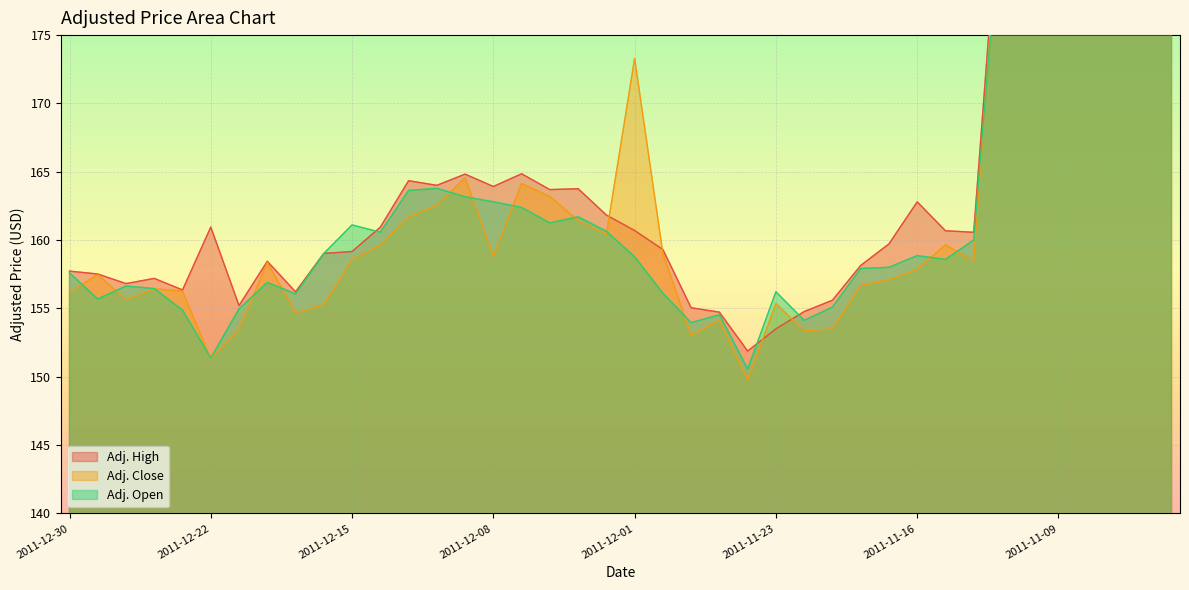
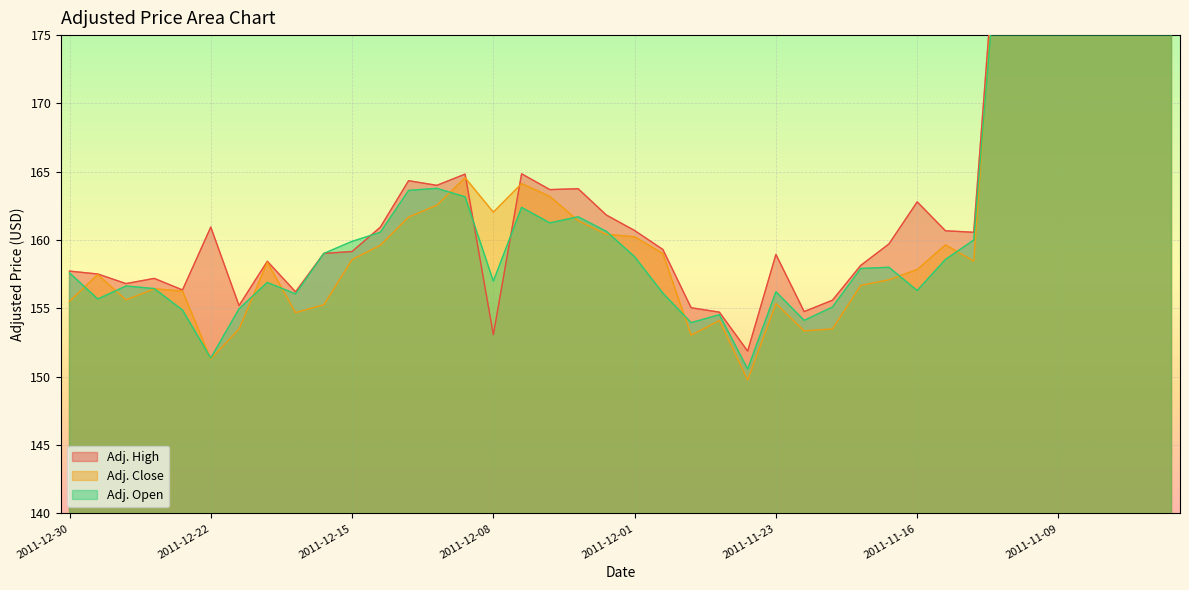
  {
    "Adj. High": {
      "2011-12-22": 161.0,
      "2011-12-15": 159.2,
-     "2011-12-08": 163.9,
+     "2011-12-08": 153.1,
      "2011-12-01": 160.7,
-     "2011-11-23": 153.5,
+     "2011-11-23": 159.0,
      "2011-11-16": 162.8
    },
    "Adj. Close": {
-     "2011-12-30": 156.2,
+     "2011-12-30": 155.5,
      "2011-12-15": 158.6,
-     "2011-12-08": 158.8,
-     "2011-12-01": 173.3,
+     "2011-12-08": 162.0,
+     "2011-12-01": 160.2,
      "2011-11-23": 155.4,
      "2011-11-16": 157.8
    },
    "Adj. Open": {
-     "2011-12-15": 161.1,
-     "2011-12-08": 162.8,
+     "2011-12-15": 159.9,
+     "2011-12-08": 157.0,
      "2011-12-01": 158.8,
      "2011-11-23": 156.2,
-     "2011-11-16": 158.9
+     "2011-11-16": 156.3
    }
  }
